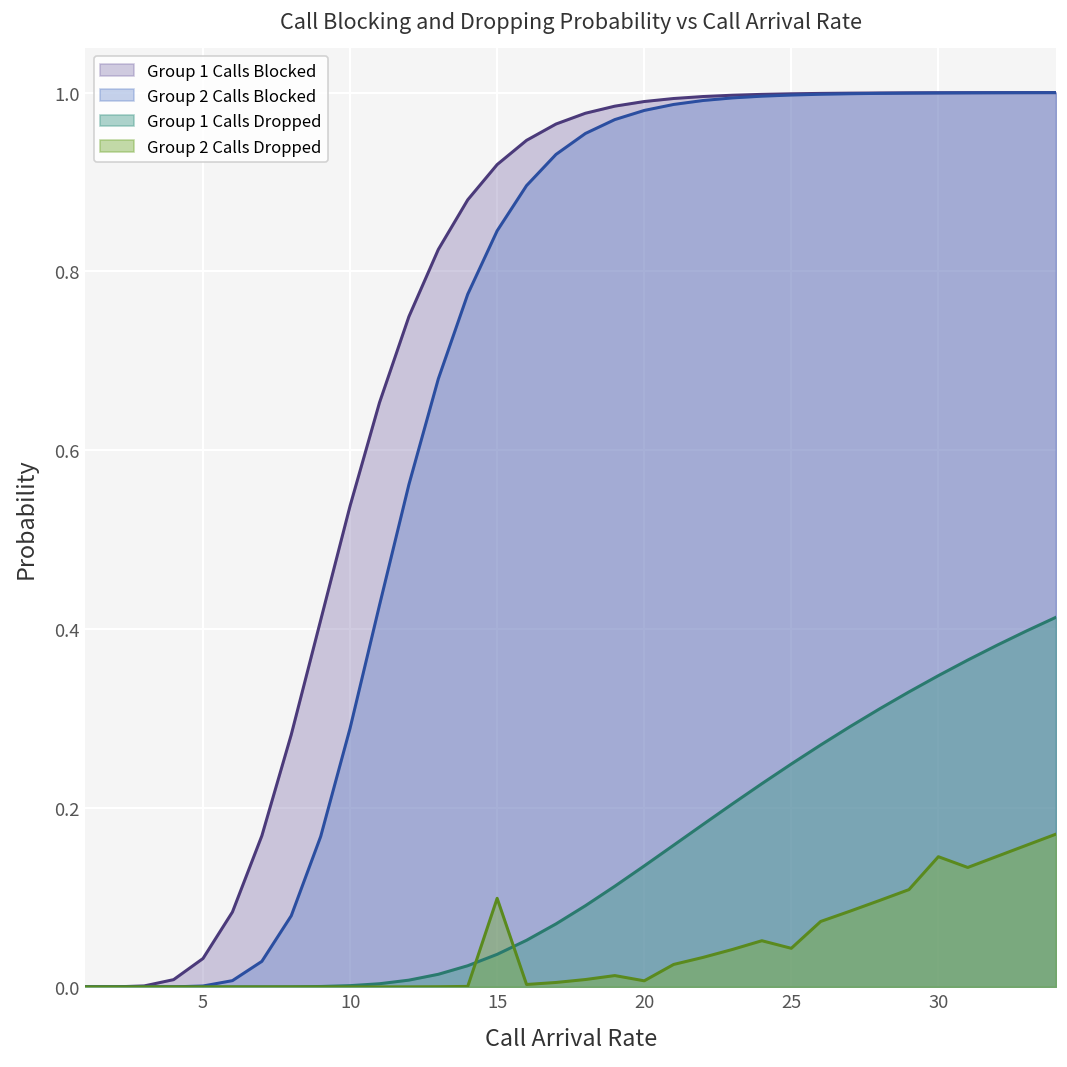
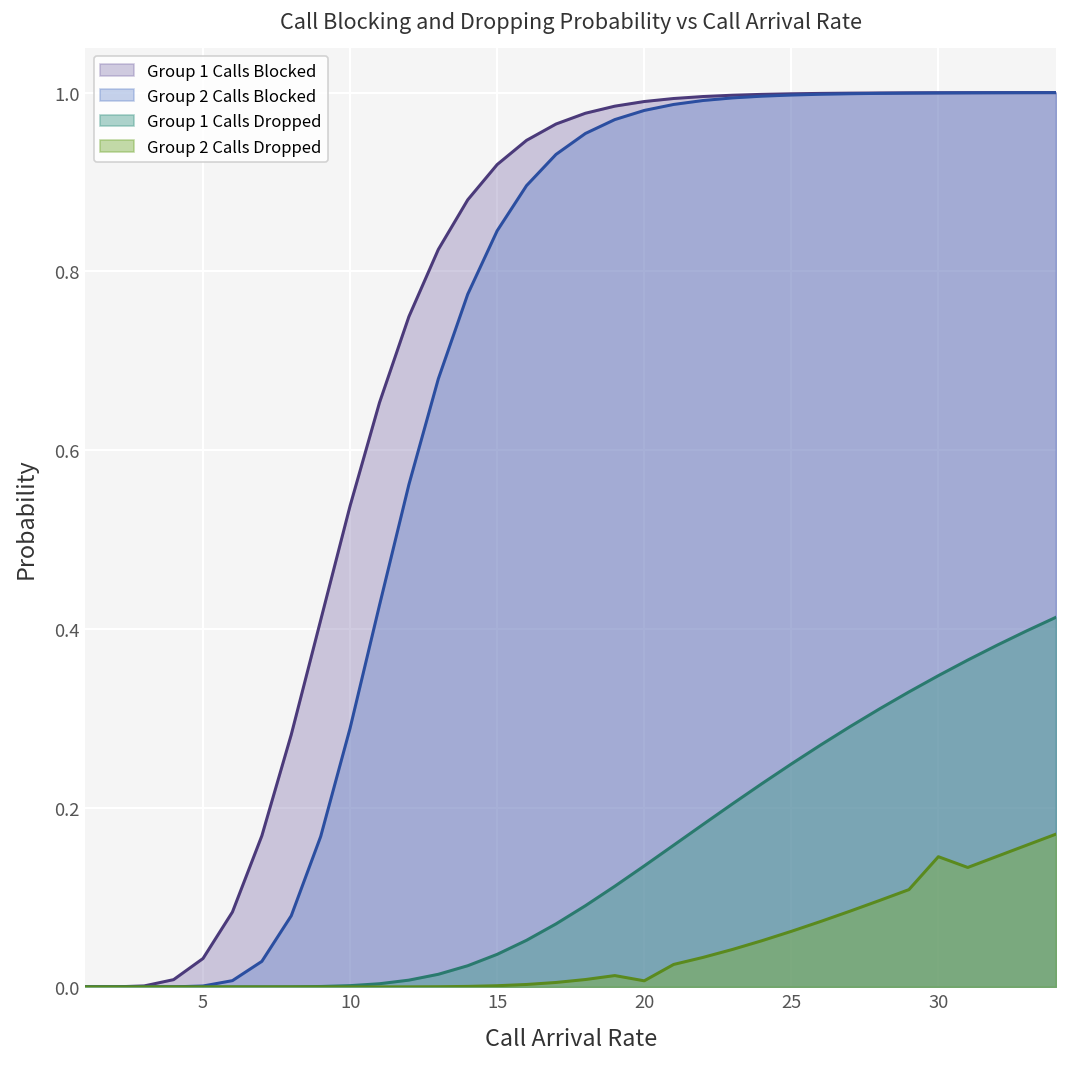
  {
    "Group 2 Calls Dropped": {
-     "15": 0.10,
+     "15": 0.00,
      "20": 0.01,
-     "25": 0.04,
+     "25": 0.06,
      "30": 0.15
    }
  }
